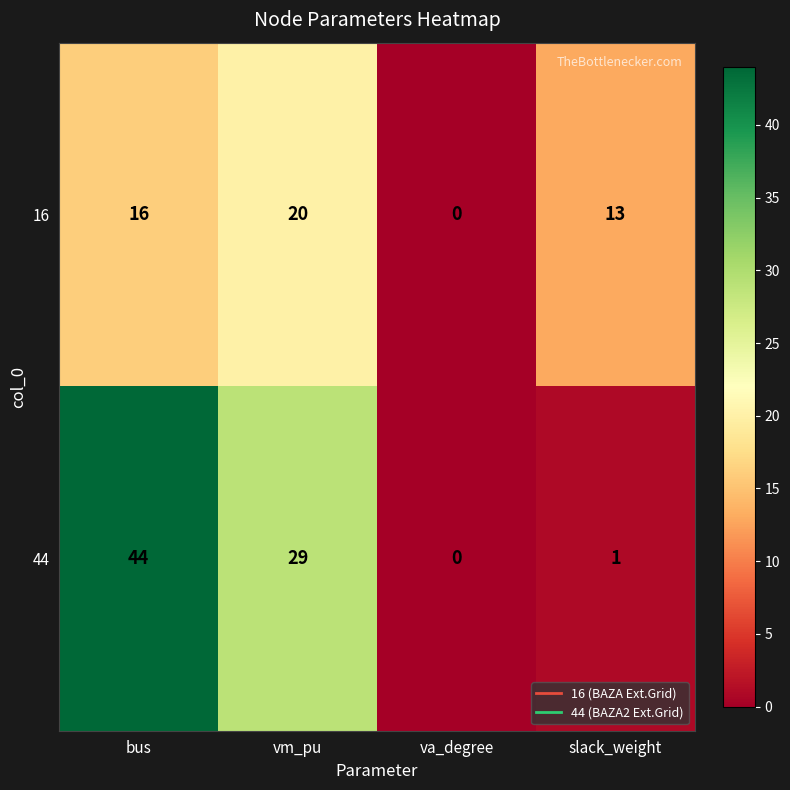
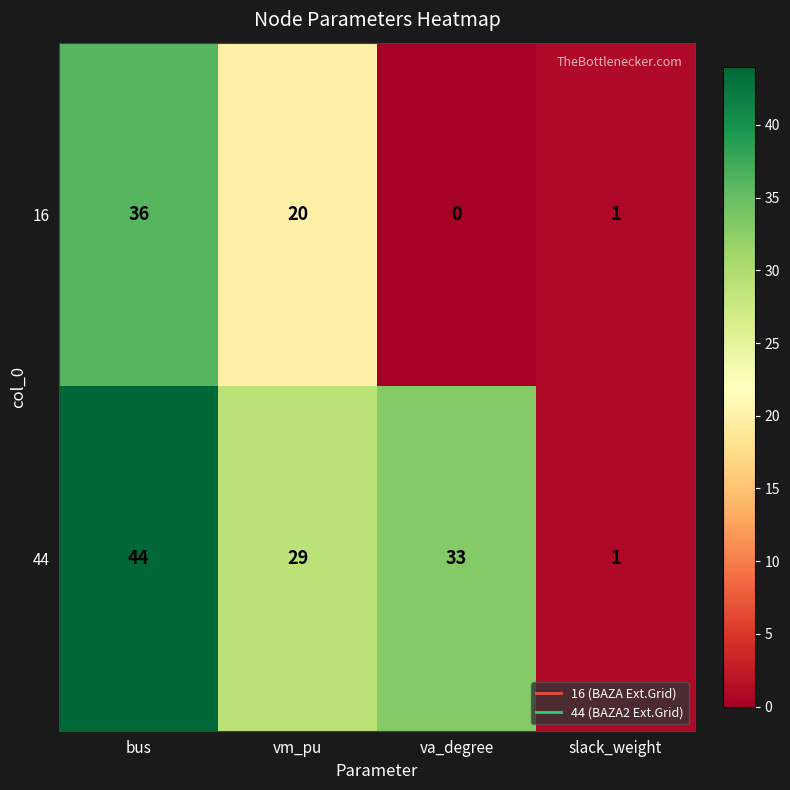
  {
    "16": {
-     "bus": 16,
+     "bus": 36,
      "vm_pu": 20,
      "va_degree": 0,
-     "slack_weight": 13
+     "slack_weight": 1
    },
    "44": {
      "bus": 44,
      "vm_pu": 29,
-     "va_degree": 0,
+     "va_degree": 33,
      "slack_weight": 1
    }
  }
